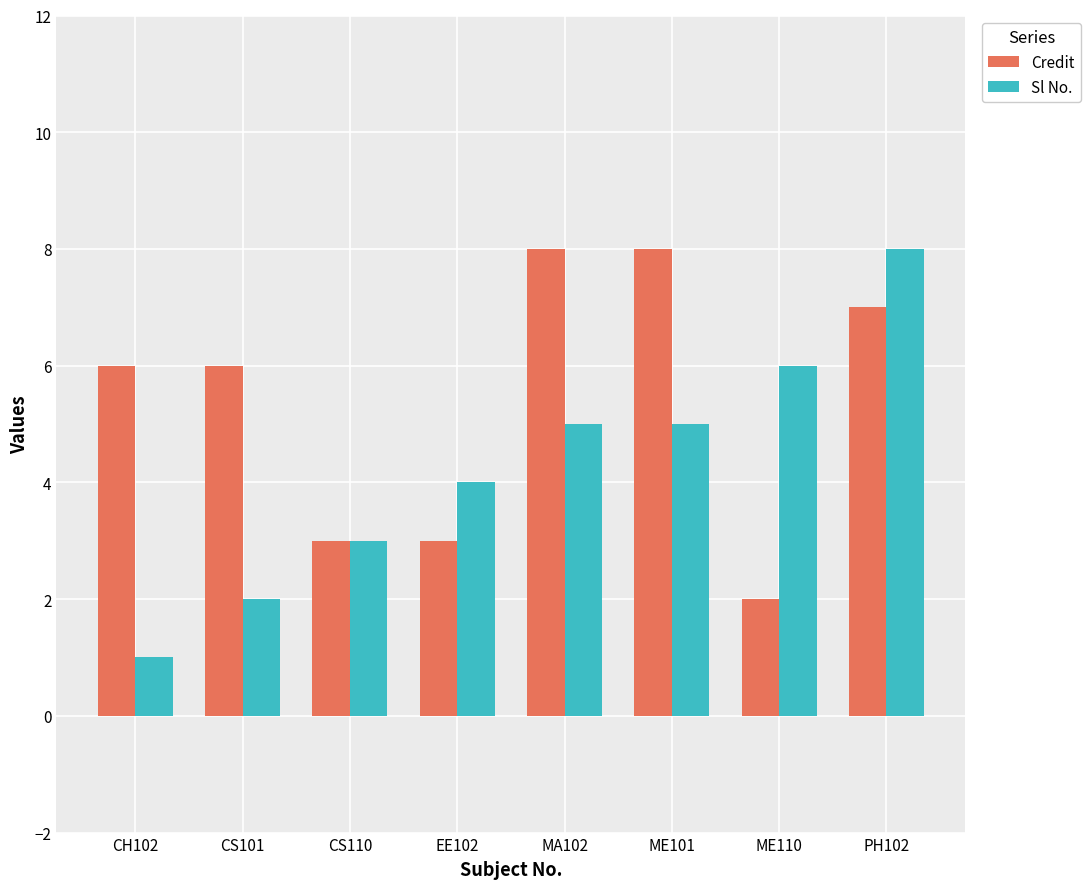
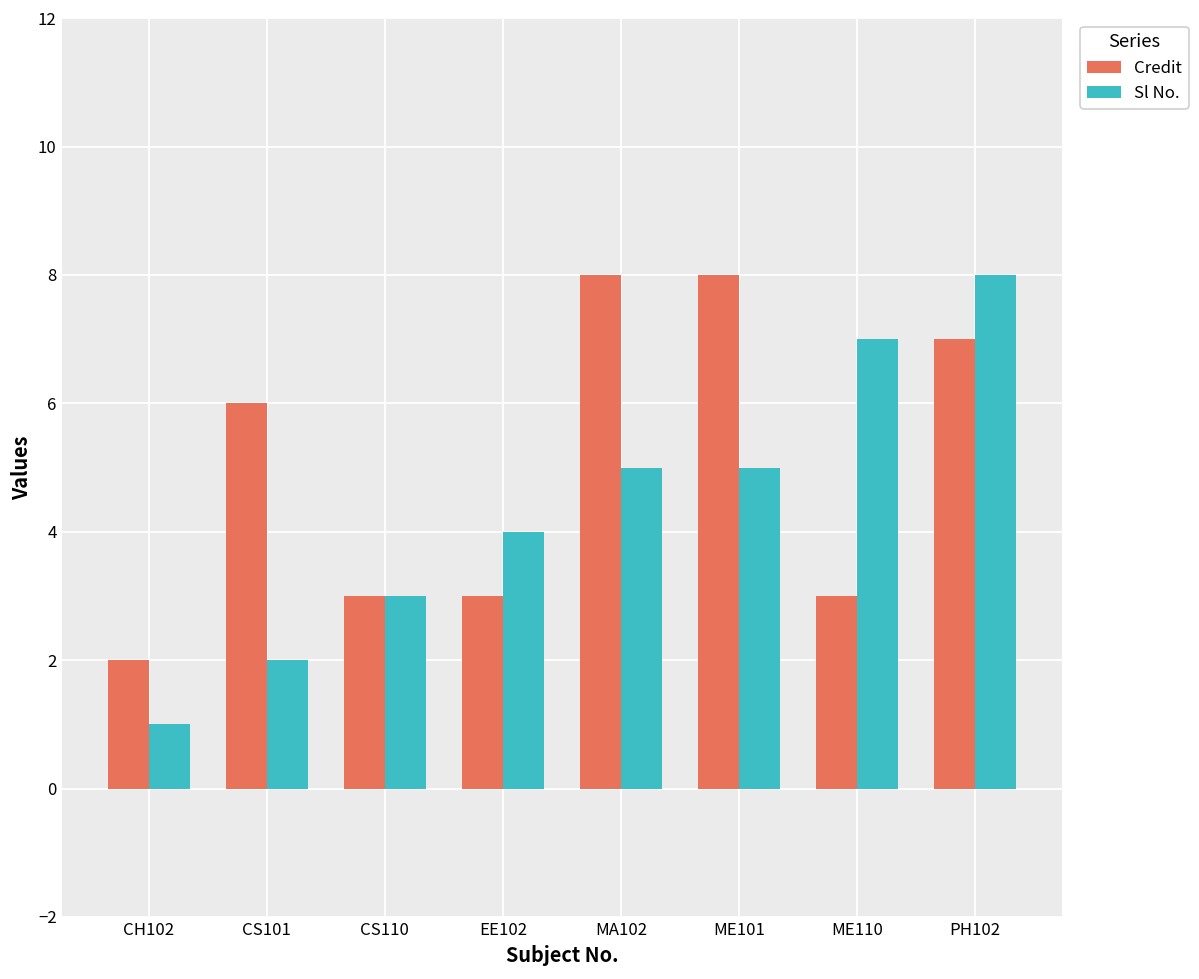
  {
    "Credit": {
-     "CH102": 6,
+     "CH102": 2,
      "CS101": 6,
      "CS110": 3,
      "EE102": 3,
      "MA102": 8,
      "ME101": 8,
-     "ME110": 2,
+     "ME110": 3,
      "PH102": 7
    },
    "Sl No.": {
      "CH102": 1,
      "CS101": 2,
      "CS110": 3,
      "EE102": 4,
      "MA102": 5,
      "ME101": 5,
-     "ME110": 6,
+     "ME110": 7,
      "PH102": 8
    }
  }
